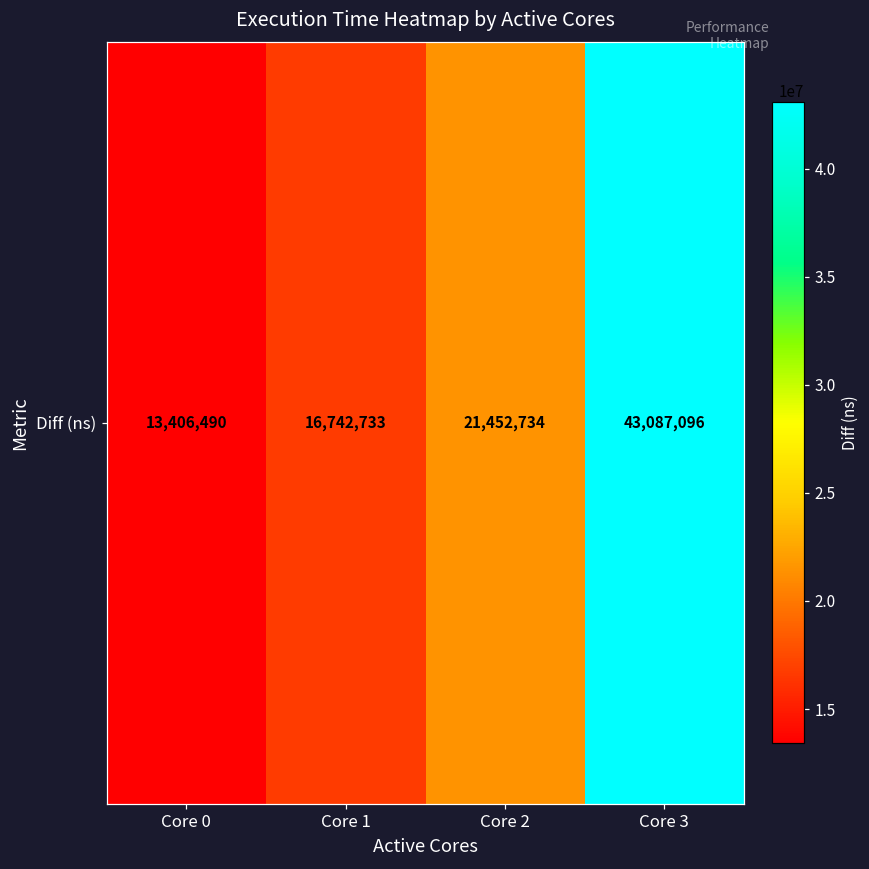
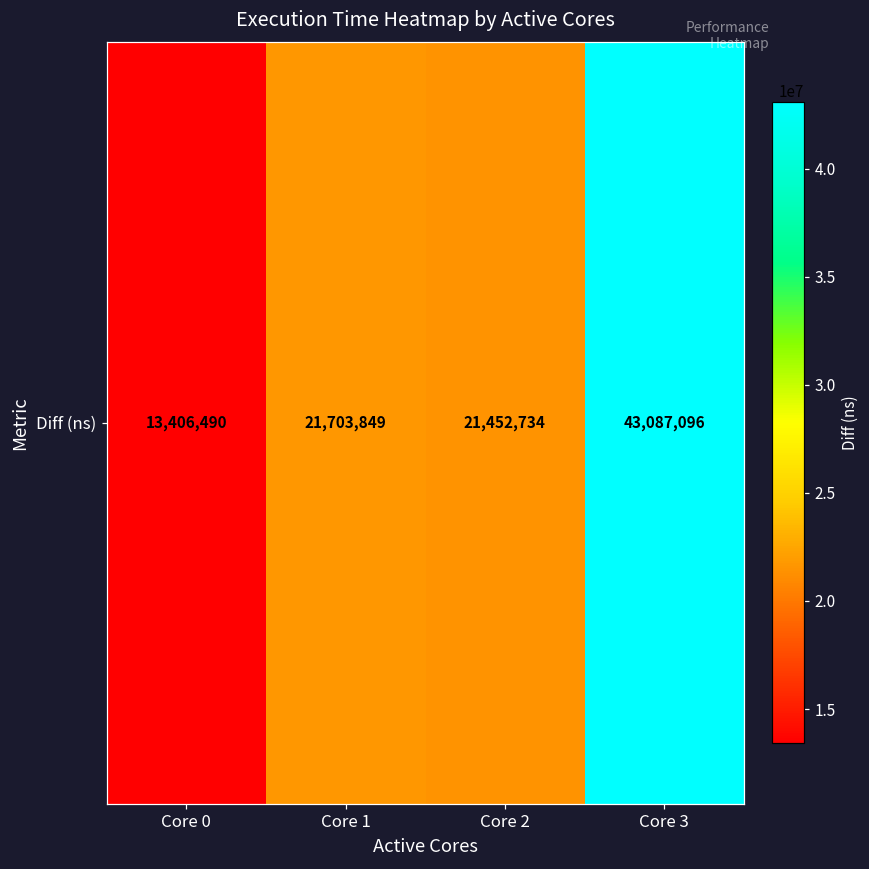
  {
    "Diff (ns)": {
      "Core 0": "13,406,490",
-     "Core 1": "16,742,733",
+     "Core 1": "21,703,849",
      "Core 2": "21,452,734",
      "Core 3": "43,087,096"
    }
  }
